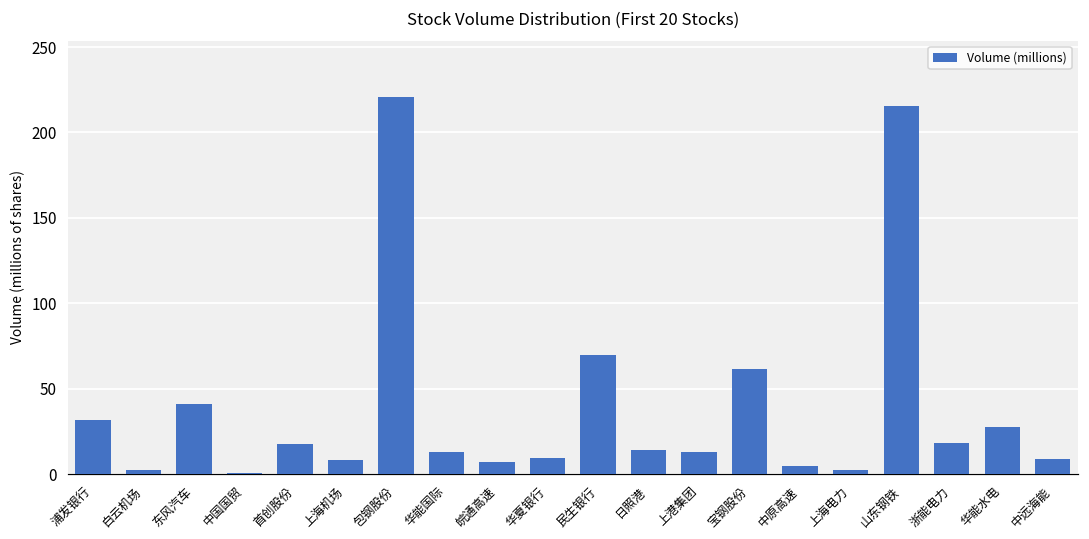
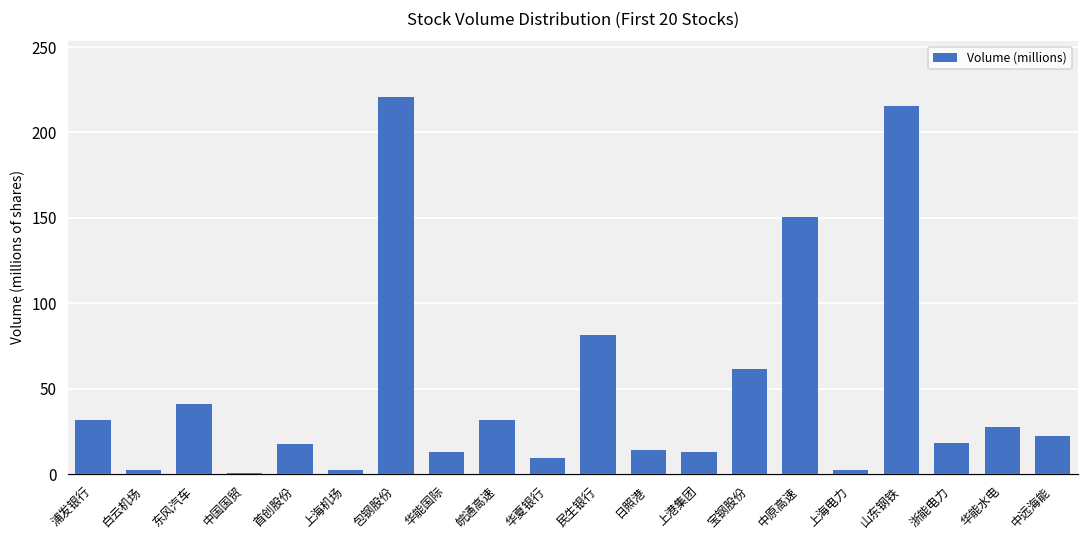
  {
    "浦发银行": 32,
    "白云机场": 3,
    "东风汽车": 41,
    "首创股份": 18,
-   "上海机场": 8,
+   "上海机场": 3,
    "包钢股份": 221,
    "华能国际": 13,
-   "皖通高速": 7,
+   "皖通高速": 32,
    "华夏银行": 10,
-   "民生银行": 70,
+   "民生银行": 82,
    "日照港": 14,
    "上港集团": 13,
    "宝钢股份": 62,
-   "中原高速": 5,
+   "中原高速": 150,
    "上海电力": 3,
    "山东钢铁": 216,
    "浙能电力": 18,
    "华能水电": 27,
-   "中远海能": 9
+   "中远海能": 22
  }
